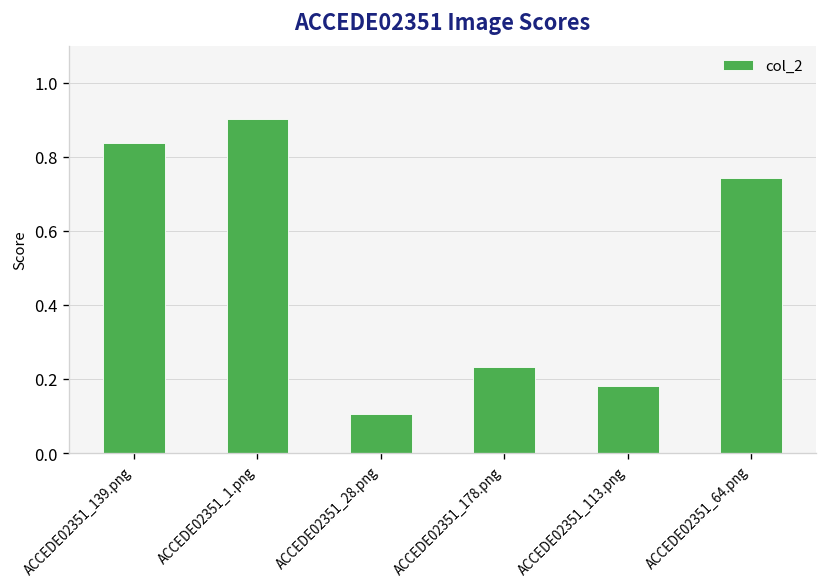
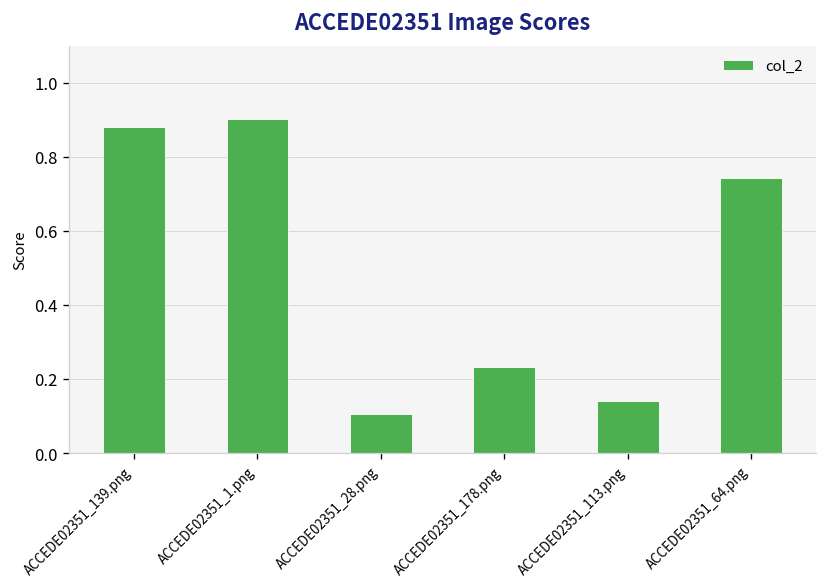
  {
-   "ACCEDE02351_139.png": 0.84,
+   "ACCEDE02351_139.png": 0.88,
    "ACCEDE02351_1.png": 0.90,
    "ACCEDE02351_28.png": 0.11,
    "ACCEDE02351_178.png": 0.23,
-   "ACCEDE02351_113.png": 0.18,
+   "ACCEDE02351_113.png": 0.14,
    "ACCEDE02351_64.png": 0.74
  }
